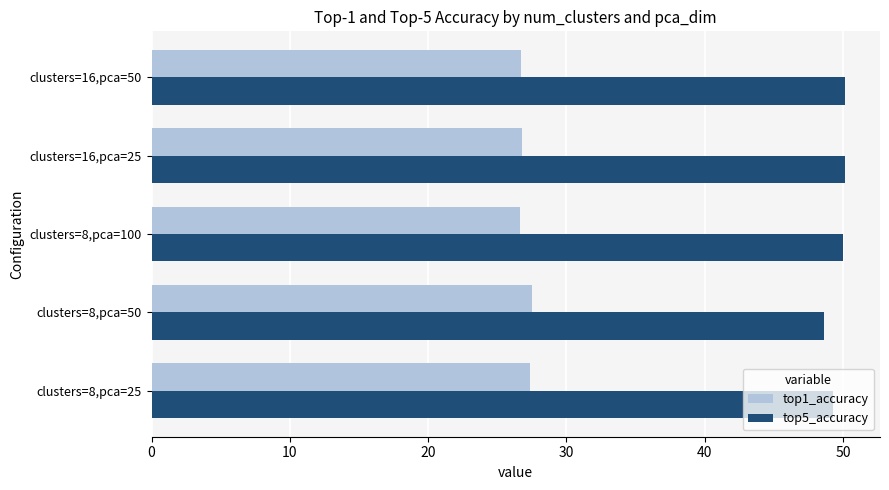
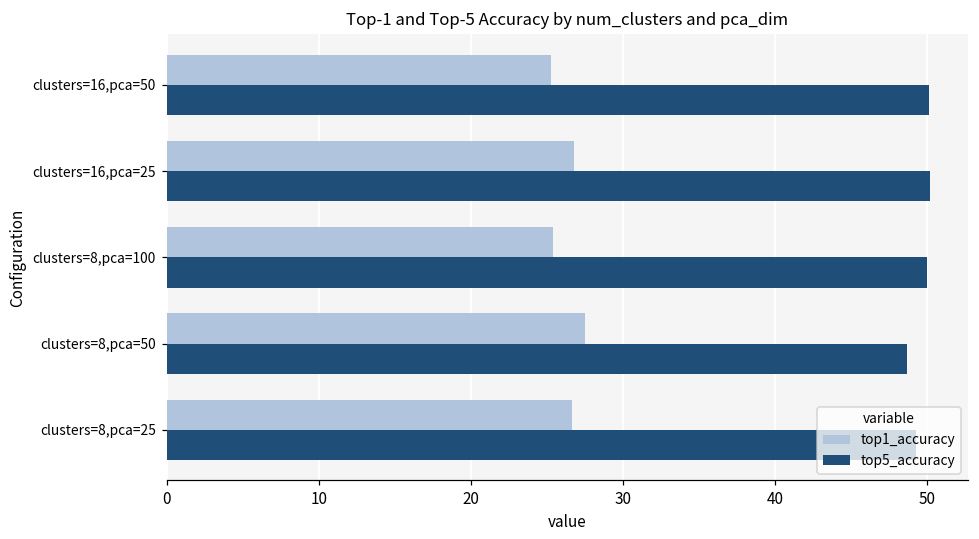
  {
    "top1_accuracy": {
-     "clusters=16,pca=50": 26.7,
+     "clusters=16,pca=50": 25.2,
      "clusters=16,pca=25": 26.8,
-     "clusters=8,pca=100": 26.7,
+     "clusters=8,pca=100": 25.4,
      "clusters=8,pca=50": 27.5,
-     "clusters=8,pca=25": 27.3
+     "clusters=8,pca=25": 26.6
    },
    "top5_accuracy": {
      "clusters=16,pca=50": 50.1,
      "clusters=16,pca=25": 50.2,
      "clusters=8,pca=100": 50.0,
      "clusters=8,pca=50": 48.6
    }
  }
